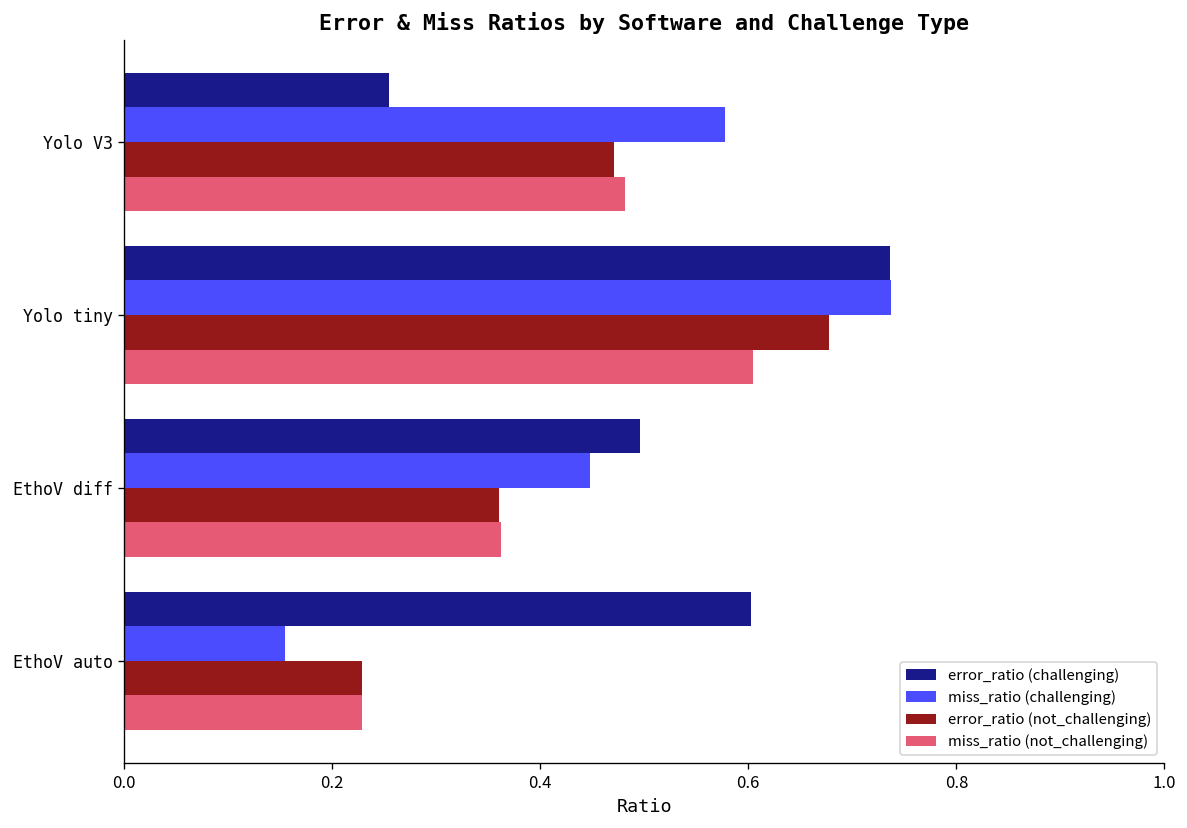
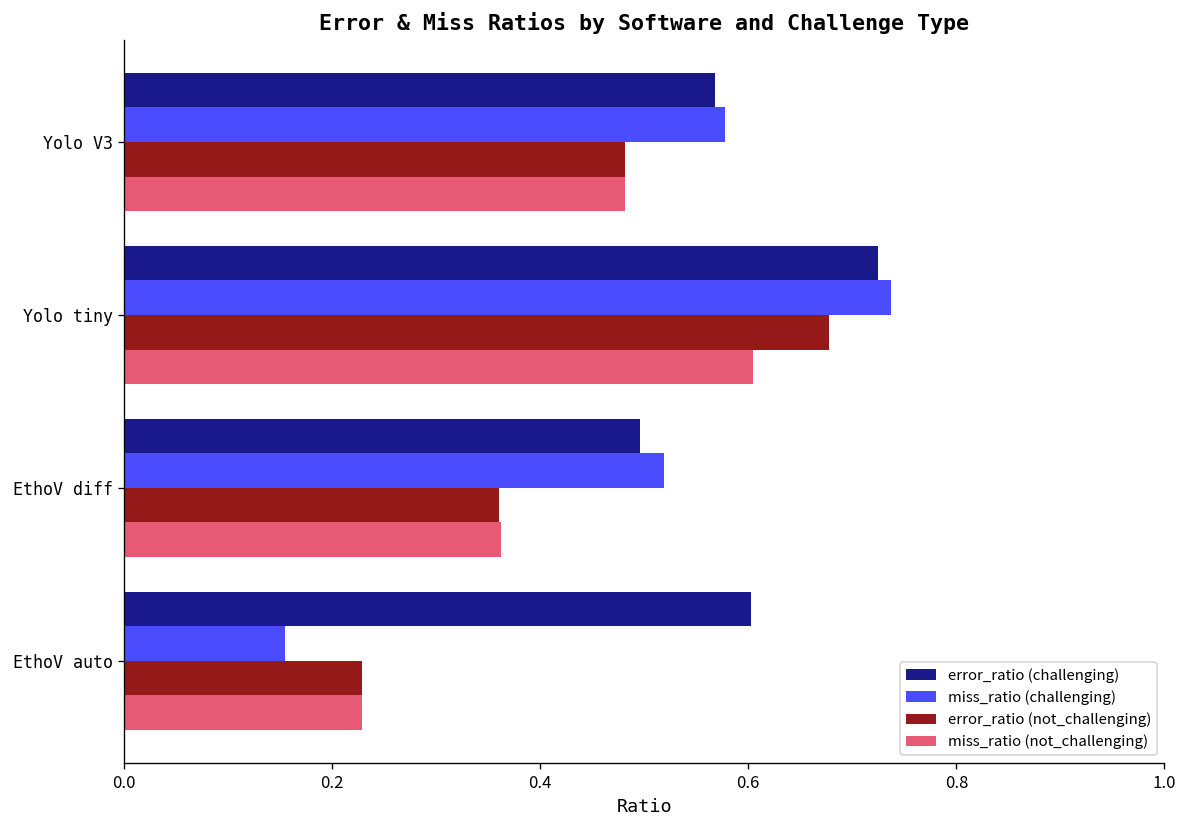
  {
    "error_ratio (challenging)": {
-     "Yolo V3": 0.26,
-     "Yolo tiny": 0.74,
+     "Yolo V3": 0.57,
+     "Yolo tiny": 0.72,
      "EthoV diff": 0.50,
      "EthoV auto": 0.60
    },
    "miss_ratio (challenging)": {
      "Yolo V3": 0.58,
      "Yolo tiny": 0.74,
-     "EthoV diff": 0.45,
+     "EthoV diff": 0.52,
      "EthoV auto": 0.15
    },
    "error_ratio (not_challenging)": {
-     "Yolo V3": 0.47,
+     "Yolo V3": 0.48,
      "Yolo tiny": 0.68,
      "EthoV diff": 0.36,
      "EthoV auto": 0.23
    },
    "miss_ratio (not_challenging)": {
      "Yolo V3": 0.48,
      "Yolo tiny": 0.60,
      "EthoV diff": 0.36,
      "EthoV auto": 0.23
    }
  }
